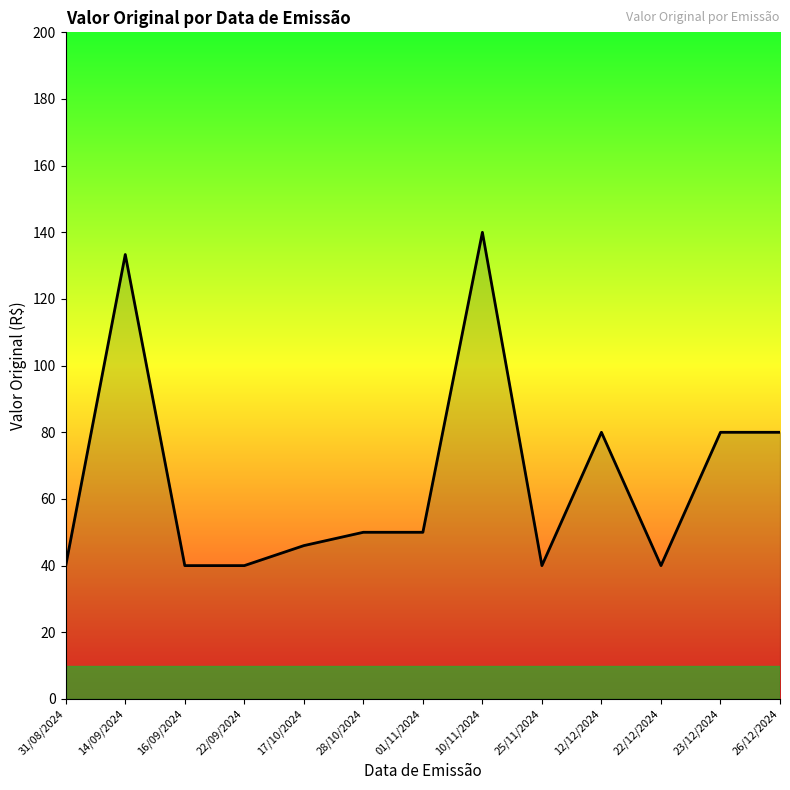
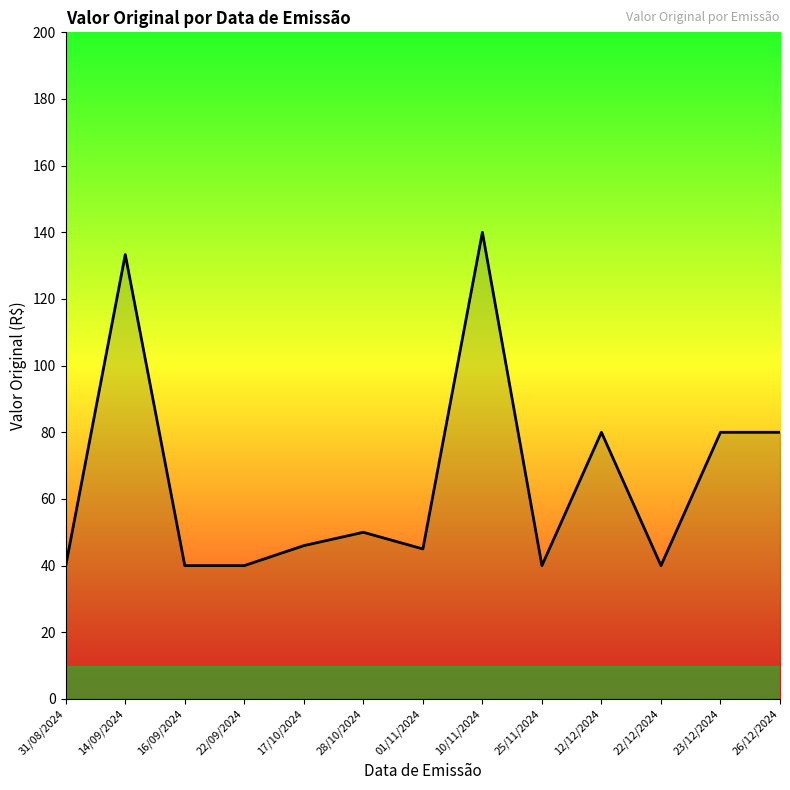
  {
    "31/08/2024": 40,
    "14/09/2024": 133,
    "16/09/2024": 40,
    "22/09/2024": 40,
    "17/10/2024": 46,
    "28/10/2024": 50,
-   "01/11/2024": 50,
+   "01/11/2024": 45,
    "10/11/2024": 140,
    "25/11/2024": 40,
    "12/12/2024": 80,
    "22/12/2024": 40,
    "23/12/2024": 80,
    "26/12/2024": 80
  }
